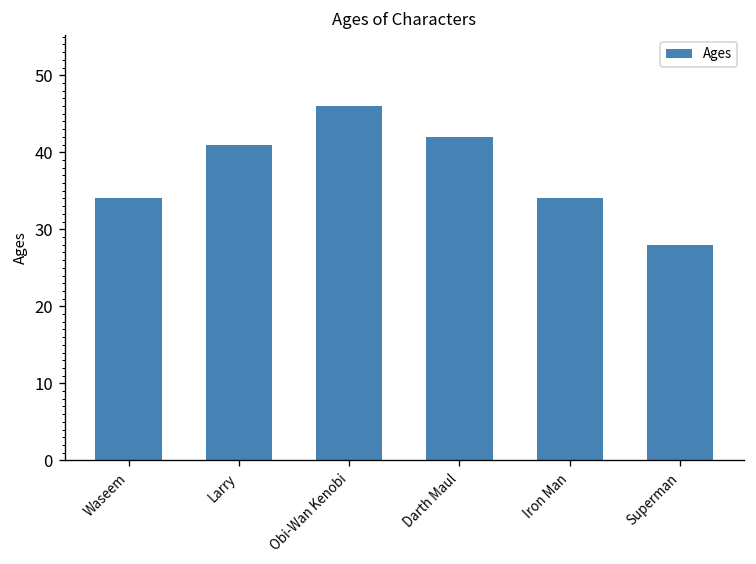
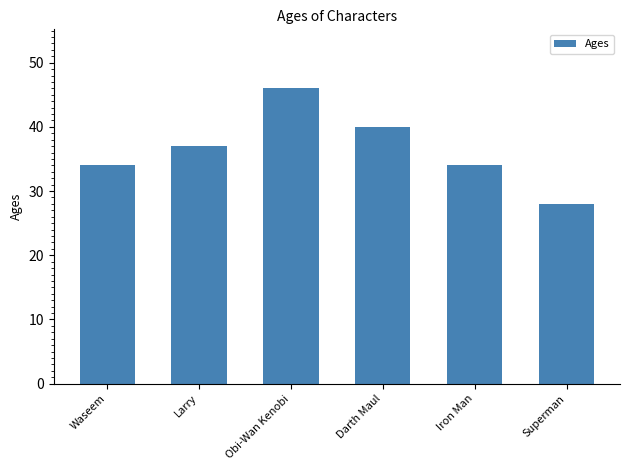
  {
    "Waseem": 34,
-   "Larry": 41,
+   "Larry": 37,
    "Obi-Wan Kenobi": 46,
-   "Darth Maul": 42,
+   "Darth Maul": 40,
    "Iron Man": 34,
    "Superman": 28
  }
